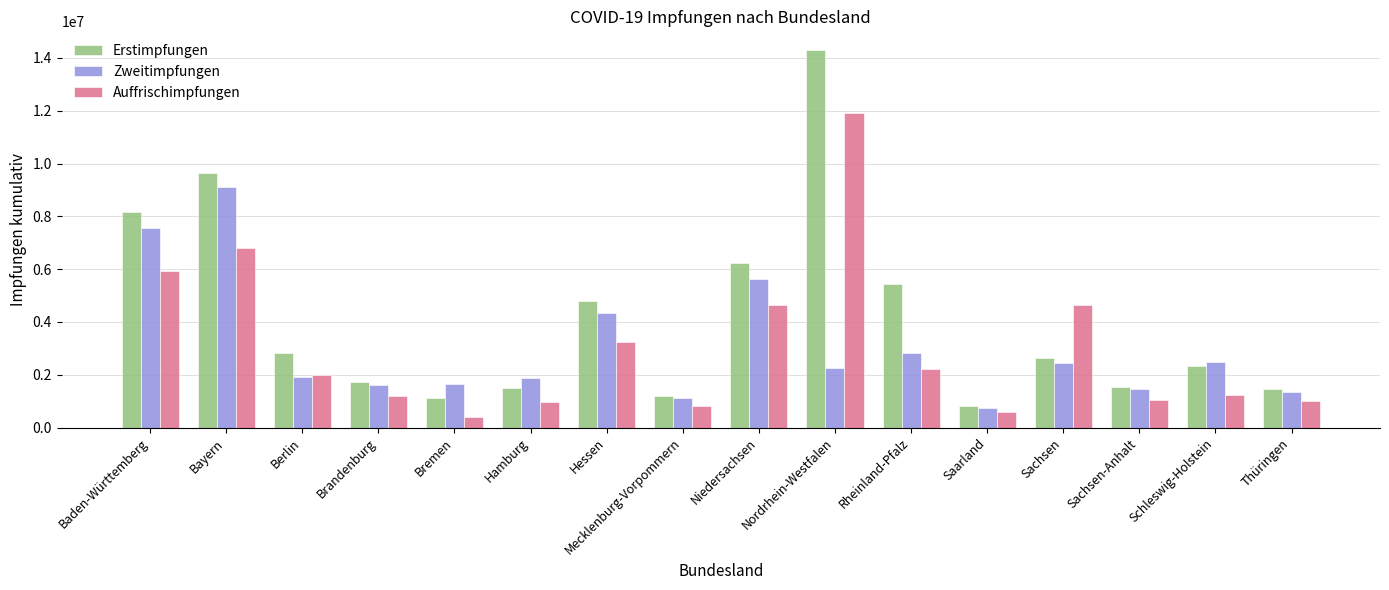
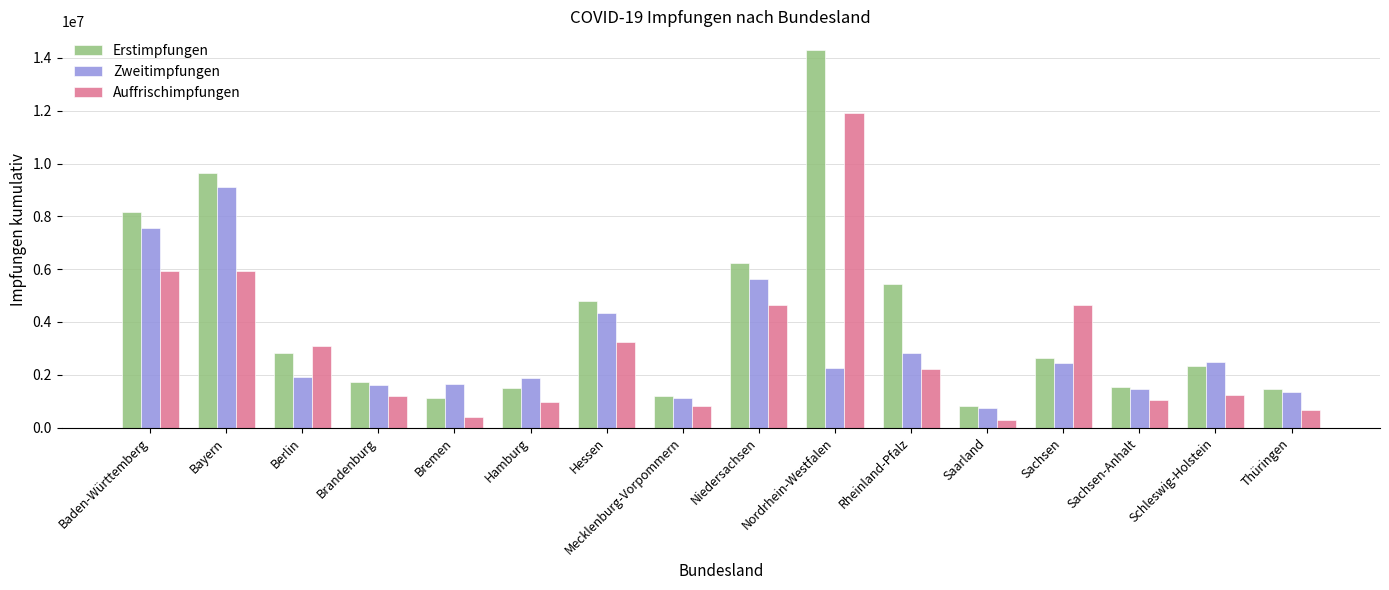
  {
    "Erstimpfungen": {
      "Baden-Württemberg": 8100000,
      "Bayern": 9600000,
      "Berlin": 2800000,
      "Brandenburg": 1700000,
      "Bremen": 1100000,
      "Hamburg": 1500000,
      "Hessen": 4800000,
      "Mecklenburg-Vorpommern": 1200000,
      "Niedersachsen": 6200000,
      "Nordrhein-Westfalen": 14300000,
      "Rheinland-Pfalz": 5400000,
      "Saarland": 800000,
      "Sachsen": 2600000,
      "Sachsen-Anhalt": 1600000,
      "Schleswig-Holstein": 2300000,
      "Thüringen": 1500000
    },
    "Zweitimpfungen": {
      "Baden-Württemberg": 7600000,
      "Bayern": 9100000,
      "Berlin": 1900000,
      "Brandenburg": 1600000,
      "Bremen": 1700000,
      "Hamburg": 1900000,
      "Hessen": 4300000,
      "Mecklenburg-Vorpommern": 1100000,
      "Niedersachsen": 5600000,
      "Nordrhein-Westfalen": 2300000,
      "Rheinland-Pfalz": 2800000,
      "Saarland": 700000,
      "Sachsen": 2500000,
      "Sachsen-Anhalt": 1400000,
      "Schleswig-Holstein": 2500000,
      "Thüringen": 1400000
    },
    "Auffrischimpfungen": {
      "Baden-Württemberg": 5900000,
-     "Bayern": 6800000,
-     "Berlin": 2000000,
+     "Bayern": 5900000,
+     "Berlin": 3100000,
      "Brandenburg": 1200000,
      "Bremen": 400000,
      "Hamburg": 1000000,
      "Hessen": 3200000,
      "Mecklenburg-Vorpommern": 800000,
      "Niedersachsen": 4600000,
      "Nordrhein-Westfalen": 11900000,
      "Rheinland-Pfalz": 2200000,
-     "Saarland": 600000,
+     "Saarland": 300000,
      "Sachsen": 4600000,
      "Sachsen-Anhalt": 1000000,
      "Schleswig-Holstein": 1200000,
-     "Thüringen": 1000000
+     "Thüringen": 700000
    }
  }
